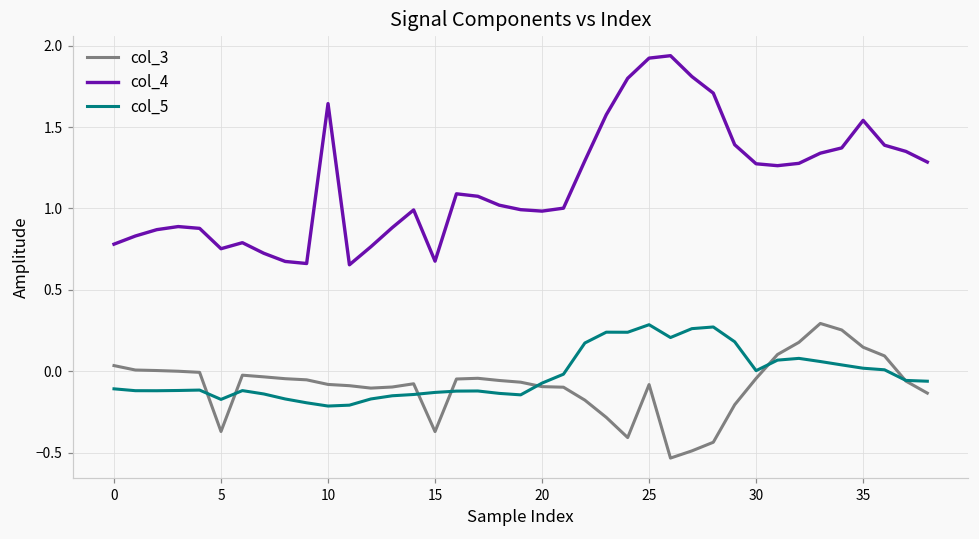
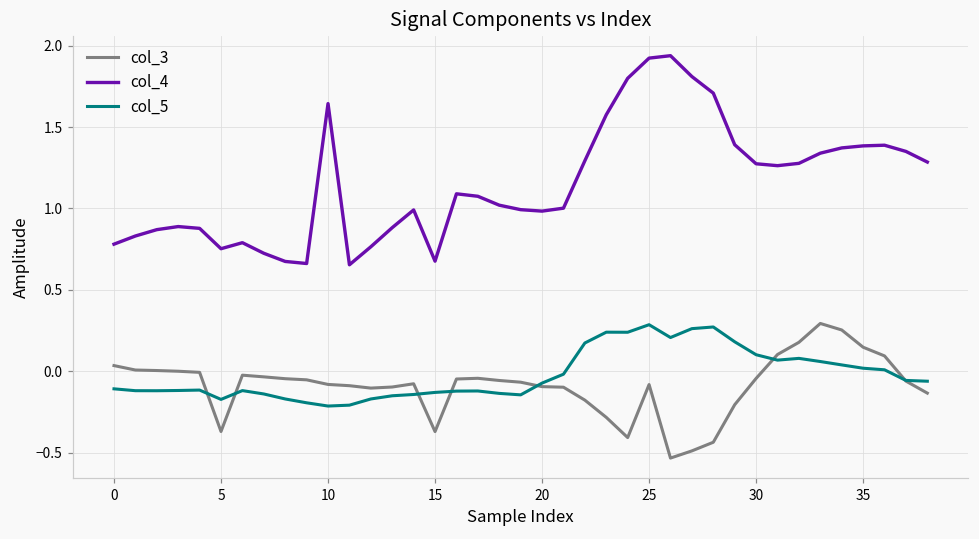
  {
    "col_3": {
      "0": 0.04,
      "5": -0.37,
      "10": -0.08,
      "15": -0.37,
      "20": -0.09,
      "25": -0.08,
      "30": -0.04,
      "35": 0.15
    },
    "col_4": {
      "0": 0.78,
      "5": 0.75,
      "10": 1.64,
      "15": 0.68,
      "20": 0.98,
      "25": 1.92,
      "30": 1.27,
-     "35": 1.54
+     "35": 1.38
    },
    "col_5": {
      "0": -0.11,
      "5": -0.17,
      "10": -0.21,
      "15": -0.13,
      "20": -0.07,
      "25": 0.29,
-     "30": 0.00,
+     "30": 0.10,
      "35": 0.02
    }
  }
